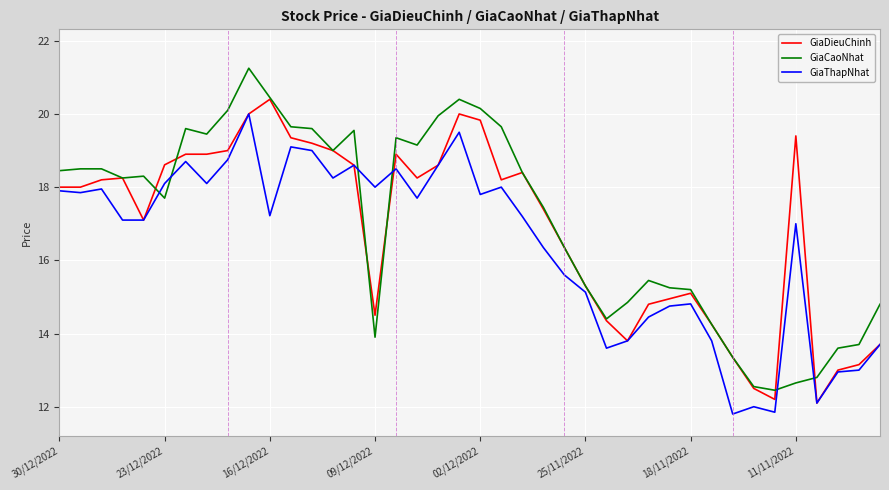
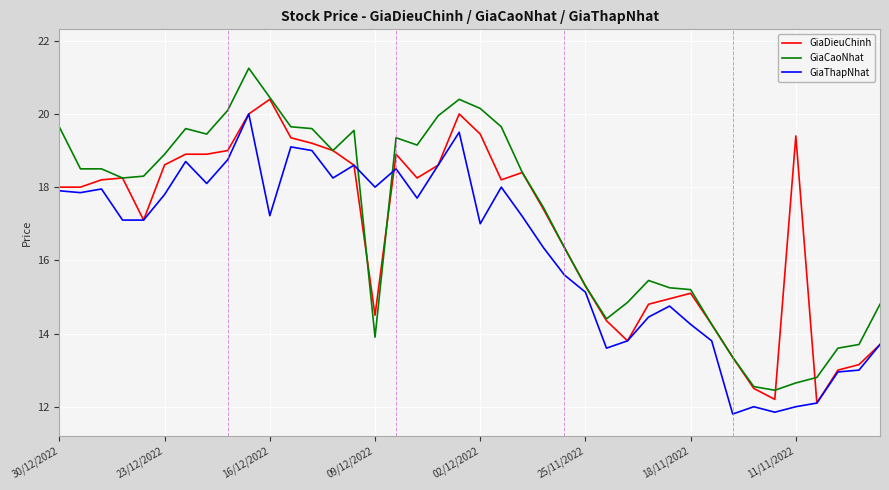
  {
    "GiaDieuChinh": {
      "30/12/2022": 18.0,
      "23/12/2022": 18.6,
      "09/12/2022": 14.5,
-     "02/12/2022": 19.8,
+     "02/12/2022": 19.5,
      "18/11/2022": 15.1,
      "11/11/2022": 19.4
    },
    "GiaCaoNhat": {
-     "30/12/2022": 18.5,
-     "23/12/2022": 17.7,
+     "30/12/2022": 19.6,
+     "23/12/2022": 18.9,
      "09/12/2022": 13.9,
      "02/12/2022": 20.2,
      "18/11/2022": 15.2,
      "11/11/2022": 12.7
    },
    "GiaThapNhat": {
      "30/12/2022": 17.9,
-     "23/12/2022": 18.1,
+     "23/12/2022": 17.8,
      "16/12/2022": 17.2,
      "09/12/2022": 18.0,
-     "02/12/2022": 17.8,
+     "02/12/2022": 17.0,
      "25/11/2022": 15.1,
-     "18/11/2022": 14.8,
-     "11/11/2022": 17
+     "18/11/2022": 14.3,
+     "11/11/2022": 12
    }
  }
